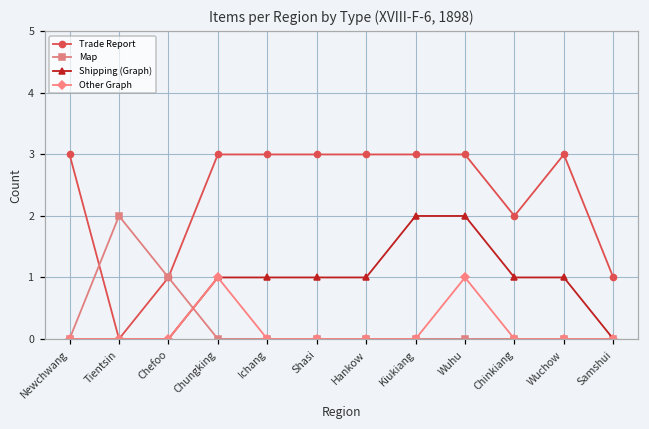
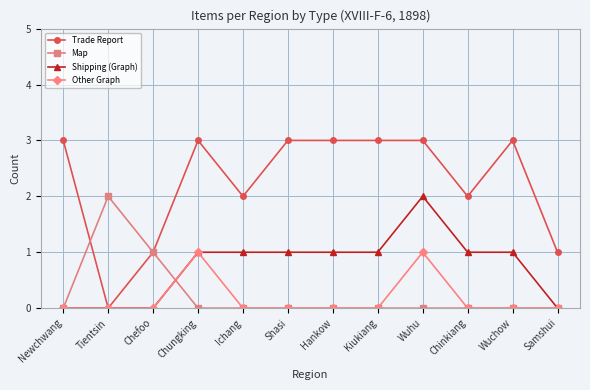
  {
    "Trade Report": {
      "Newchwang": 3,
      "Chungking": 3,
-     "Ichang": 3,
+     "Ichang": 2,
      "Shasi": 3,
      "Hankow": 3,
      "Kiukiang": 3,
      "Wuhu": 3,
      "Chinkiang": 2,
      "Wuchow": 3,
      "Samshui": 1
    },
    "Shipping (Graph)": {
      "Ichang": 1,
      "Shasi": 1,
      "Hankow": 1,
-     "Kiukiang": 2,
+     "Kiukiang": 1,
      "Wuhu": 2,
      "Chinkiang": 1,
      "Wuchow": 1
    }
  }
